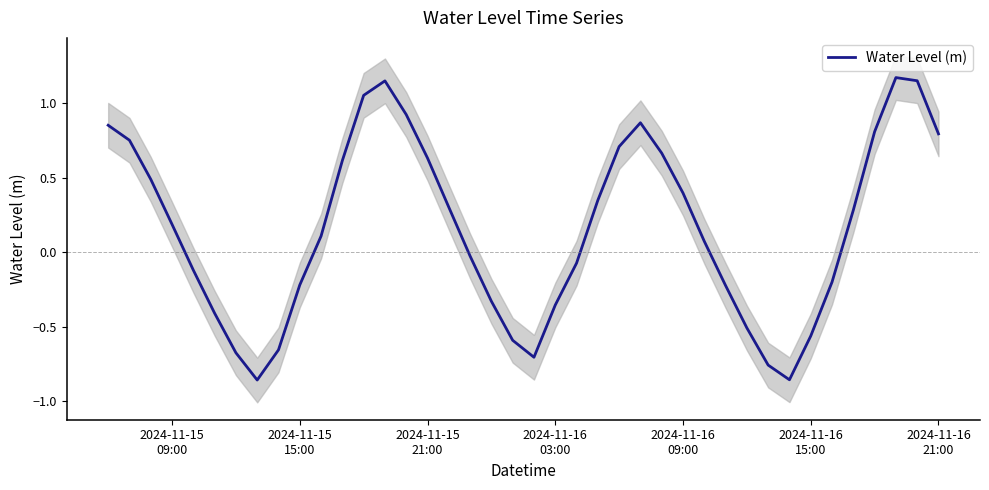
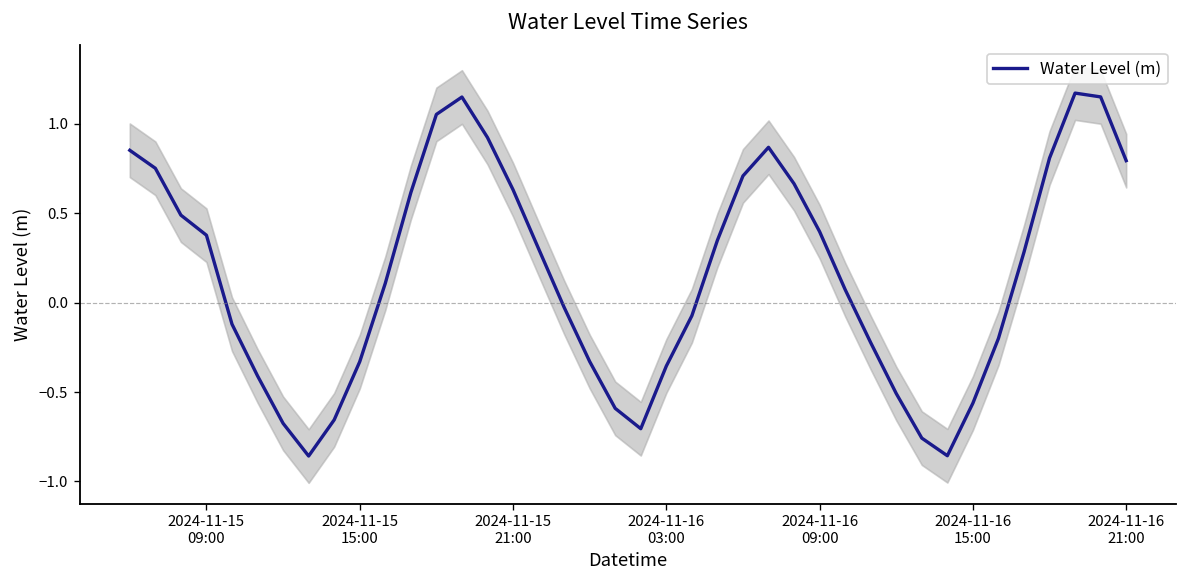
  {
    "Water Level (m)": {
-     "2024-11-15 09:00": 0.19,
-     "2024-11-15 15:00": -0.22,
+     "2024-11-15 09:00": 0.38,
+     "2024-11-15 15:00": -0.33,
      "2024-11-15 21:00": 0.63,
      "2024-11-16 03:00": -0.35,
      "2024-11-16 09:00": 0.40,
      "2024-11-16 15:00": -0.56,
      "2024-11-16 21:00": 0.79
    }
  }
